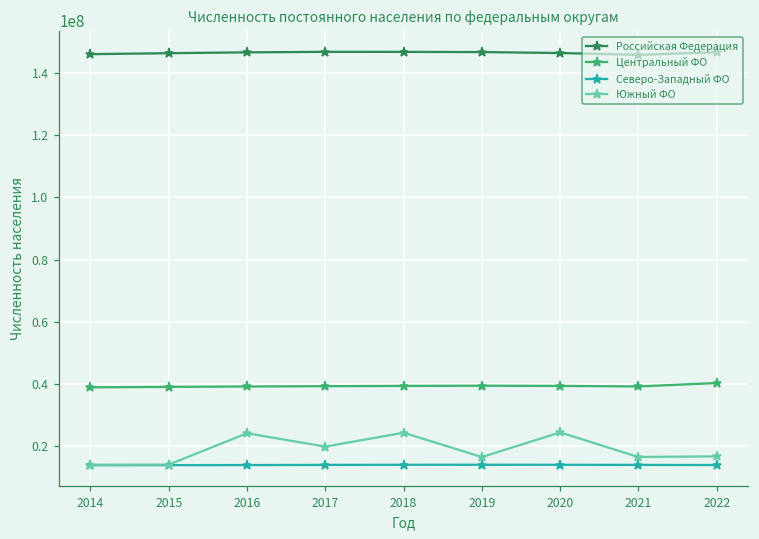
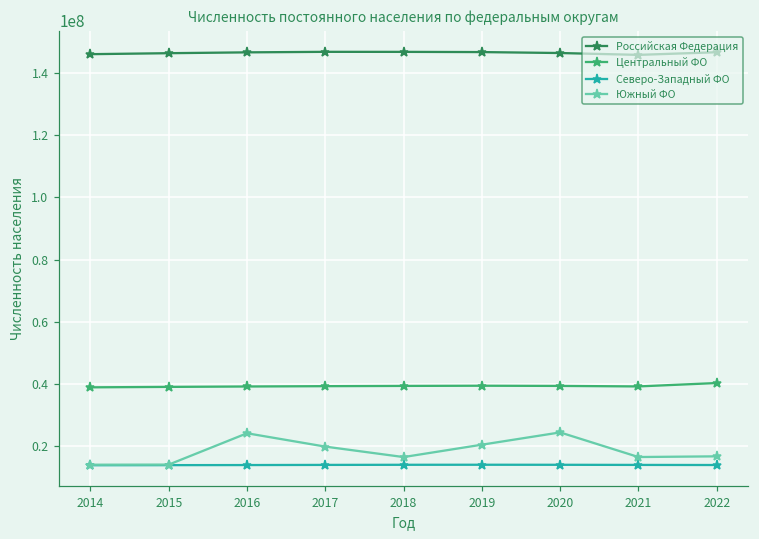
  {
    "Северо-Западный ФО": {
      "2016": 14000000,
      "2017": 14000000,
      "2018": 14000000,
      "2019": 14000000,
      "2020": 14000000,
      "2021": 14000000,
      "2022": 14000000
    },
    "Южный ФО": {
      "2016": 24000000,
      "2017": 20000000,
-     "2018": 24000000,
-     "2019": 16000000,
+     "2018": 16000000,
+     "2019": 20000000,
      "2020": 24000000,
      "2021": 16000000,
      "2022": 17000000
    }
  }
